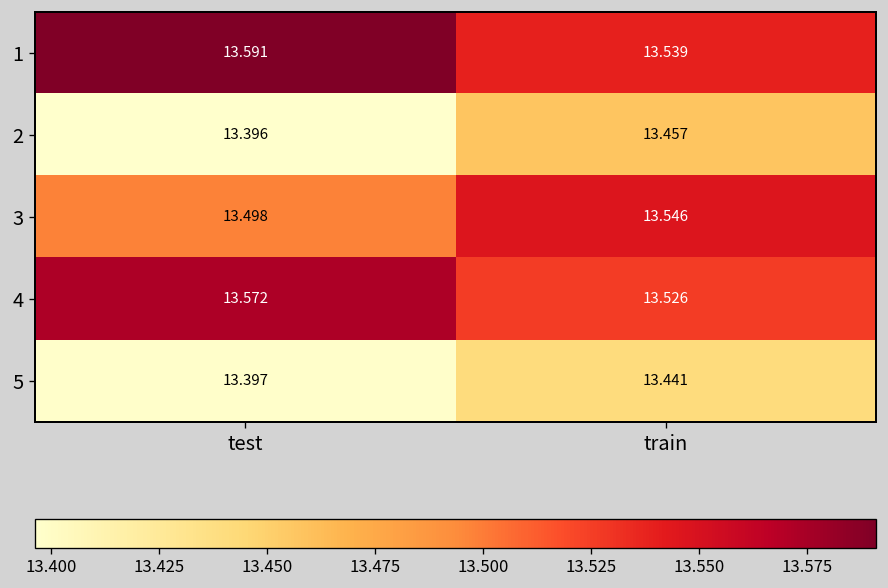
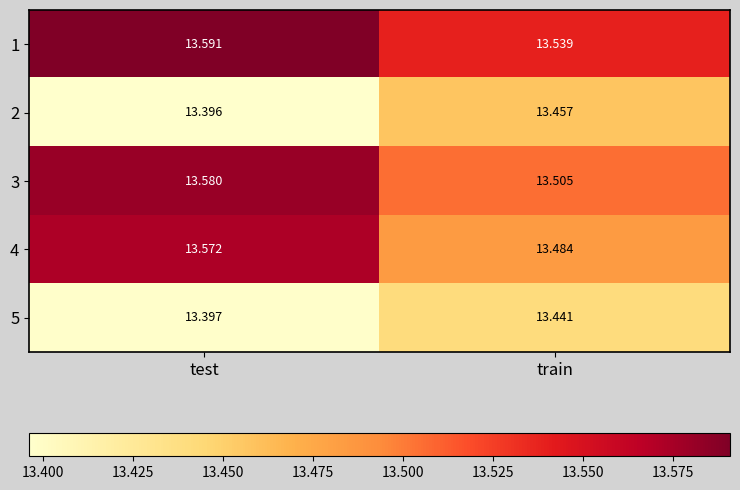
  {
    "1": {
      "test": 13.591,
      "train": 13.539
    },
    "2": {
      "test": 13.396,
      "train": 13.457
    },
    "3": {
-     "test": 13.498,
-     "train": 13.546
+     "test": 13.580,
+     "train": 13.505
    },
    "4": {
      "test": 13.572,
-     "train": 13.526
+     "train": 13.484
    },
    "5": {
      "test": 13.397,
      "train": 13.441
    }
  }
